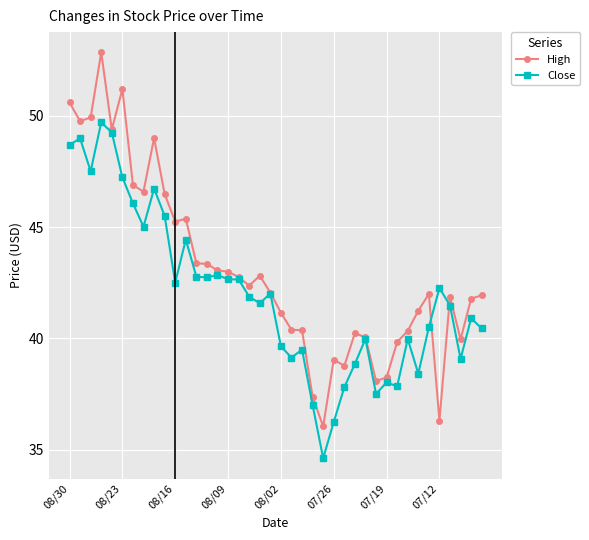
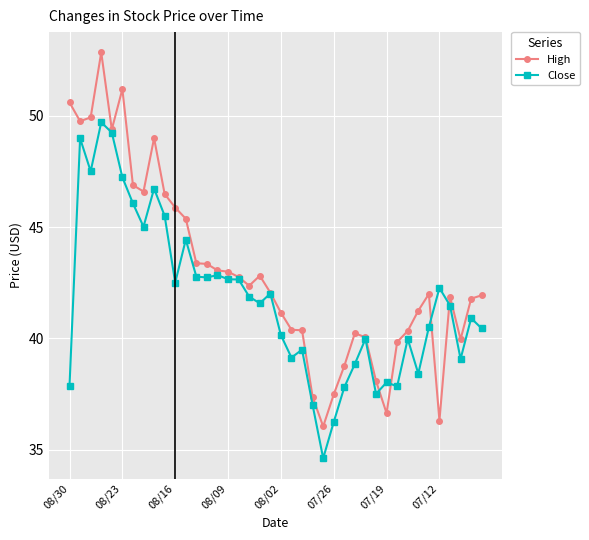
  {
    "High": {
      "08/30": 50.6,
      "08/23": 51.2,
-     "08/16": 45.3,
+     "08/16": 45.9,
      "08/09": 43.0,
      "08/02": 41.2,
-     "07/26": 39.1,
-     "07/19": 38.3,
+     "07/26": 37.5,
+     "07/19": 36.6,
      "07/12": 36.3
    },
    "Close": {
-     "08/30": 48.7,
+     "08/30": 37.9,
      "08/23": 47.2,
      "08/16": 42.5,
      "08/09": 42.7,
-     "08/02": 39.7,
+     "08/02": 40.2,
      "07/26": 36.3,
      "07/19": 38.0,
      "07/12": 42.3
    }
  }
